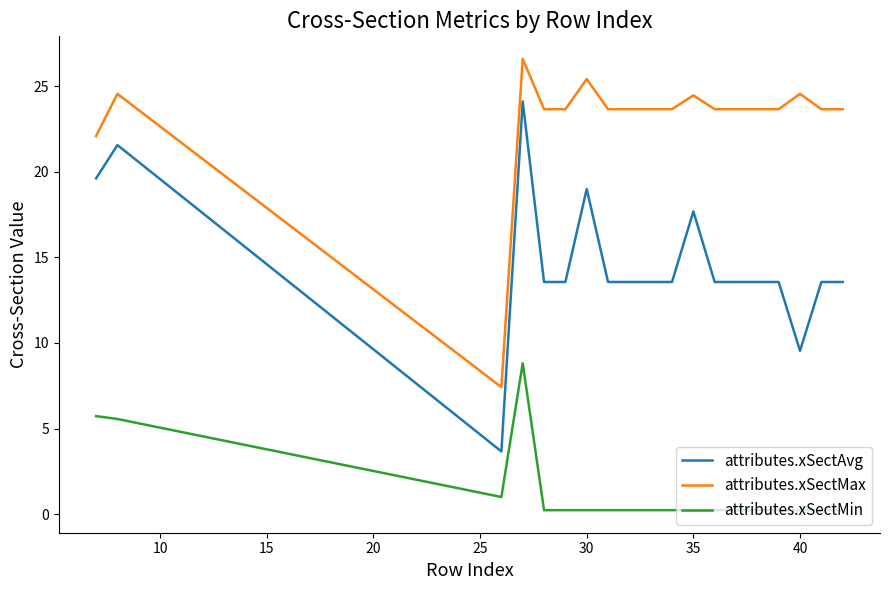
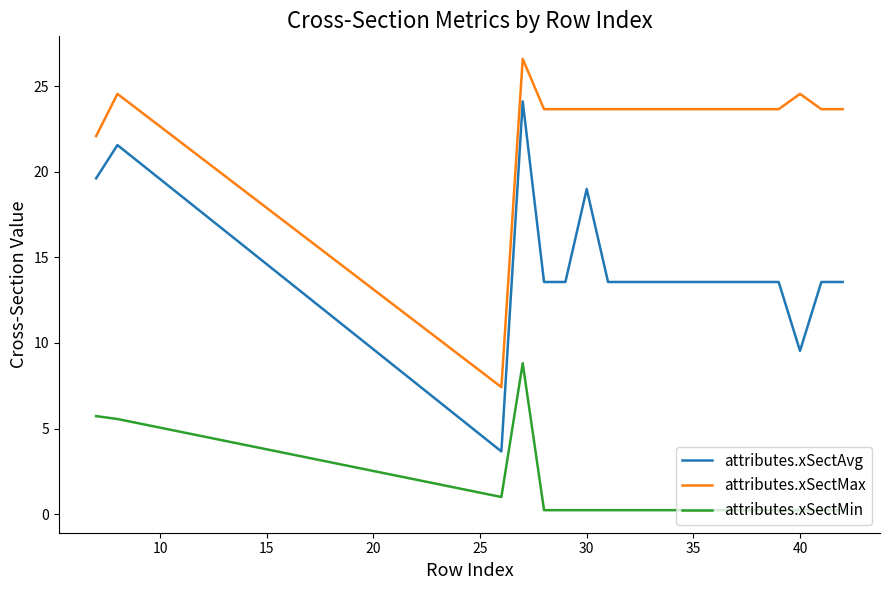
  {
    "attributes.xSectAvg": {
      "30": 19.0,
-     "35": 17.7,
+     "35": 13.6,
      "40": 9.5
    },
    "attributes.xSectMax": {
-     "30": 25.4,
-     "35": 24.5,
+     "30": 23.7,
+     "35": 23.7,
      "40": 24.6
    },
    "attributes.xSectMin": {
      "30": 0.2
    }
  }
